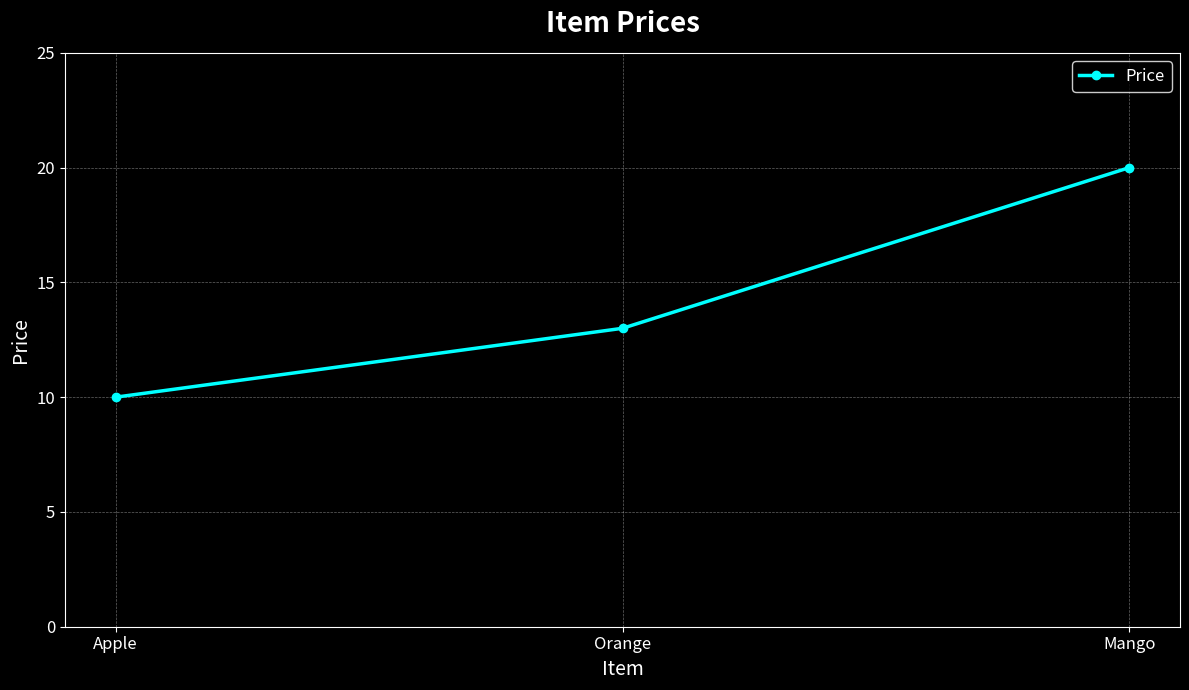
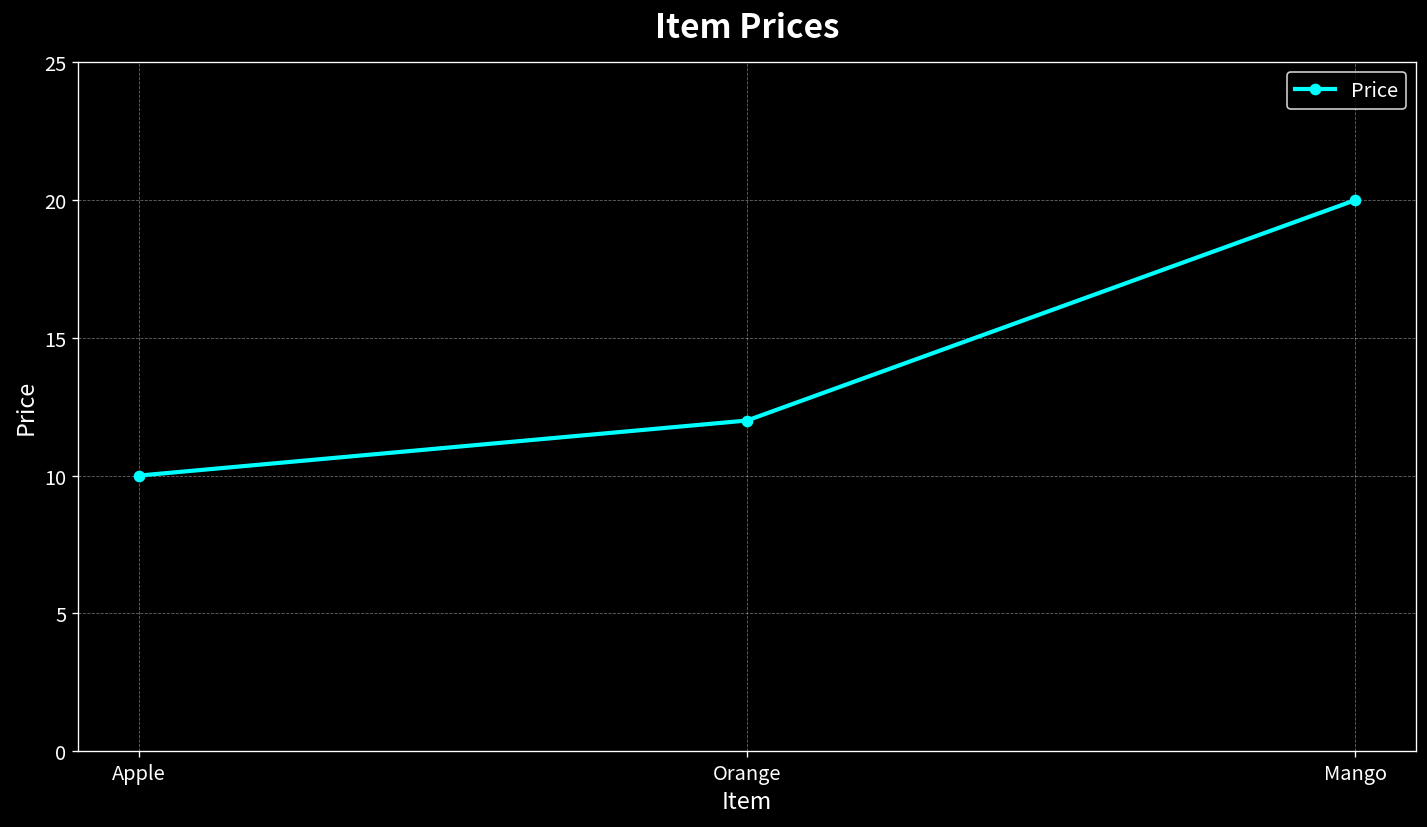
  {
    "Apple": 10,
-   "Orange": 13,
+   "Orange": 12,
    "Mango": 20
  }
